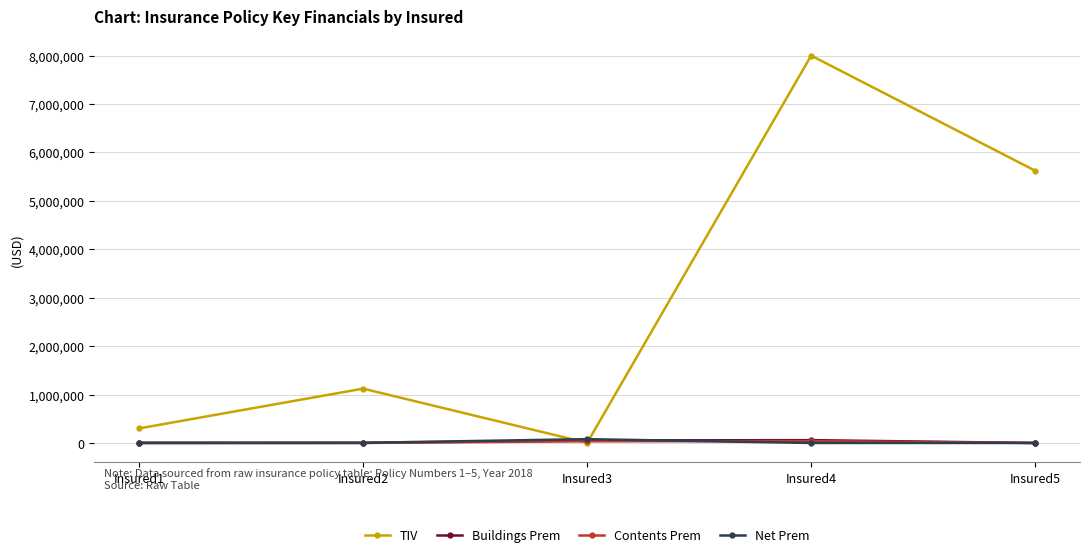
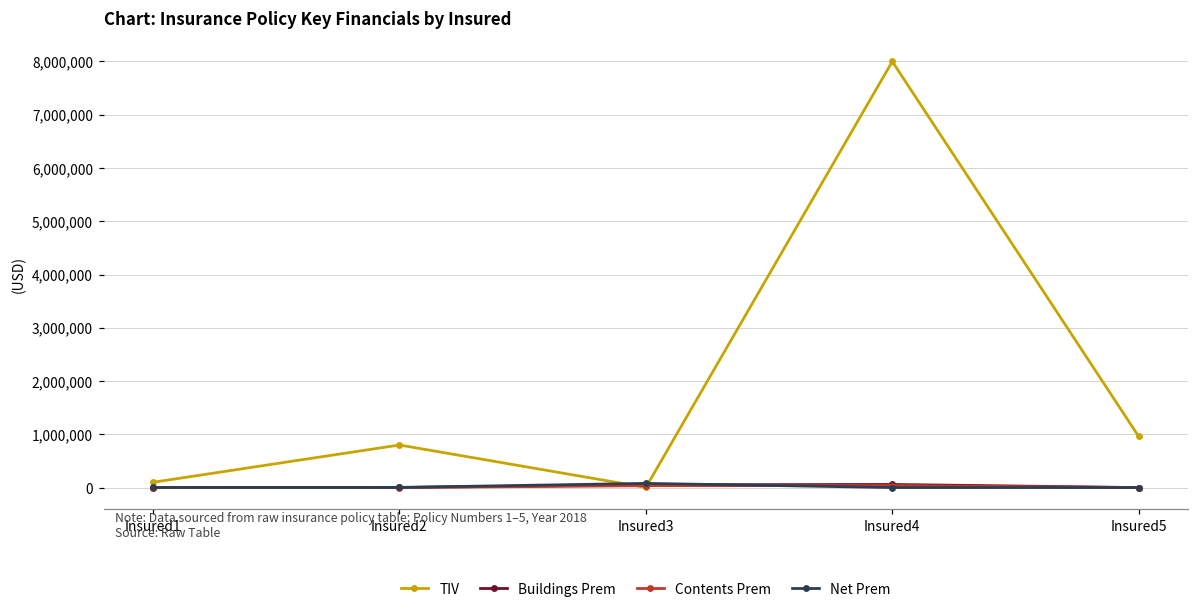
  {
    "TIV": {
-     "Insured1": "300,000",
-     "Insured2": "1,100,000",
+     "Insured1": "100,000",
+     "Insured2": "800,000",
      "Insured4": "8,000,000",
-     "Insured5": "5,600,000"
+     "Insured5": "1,000,000"
    }
  }
